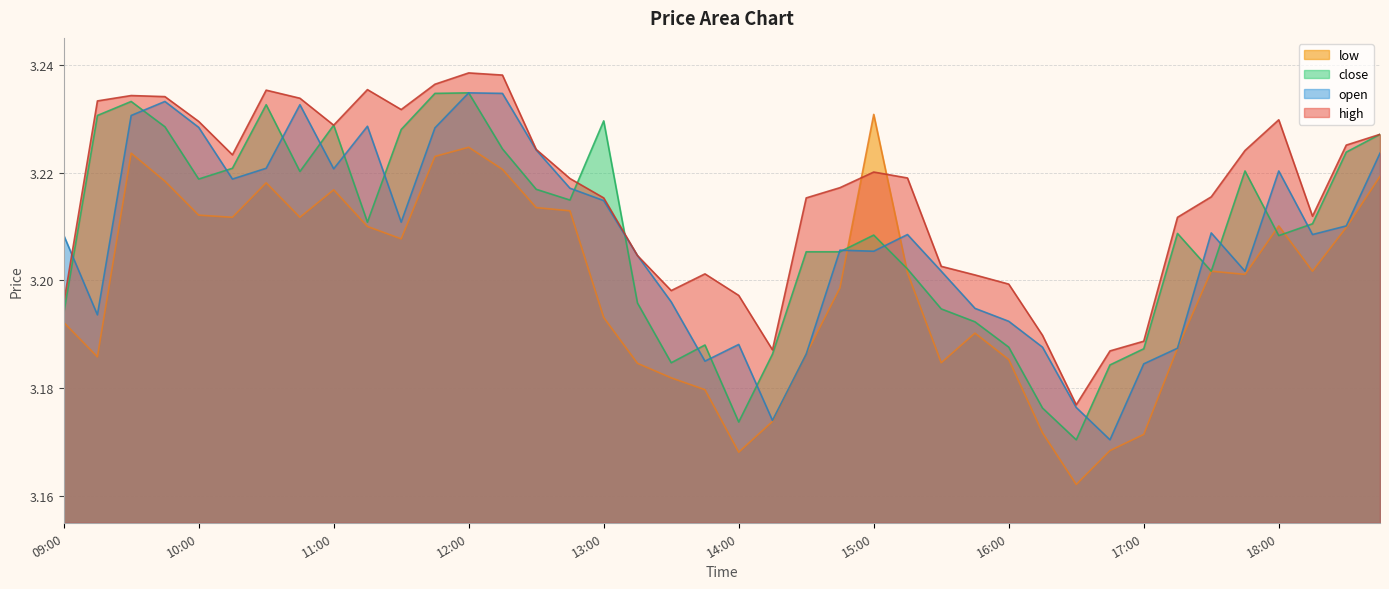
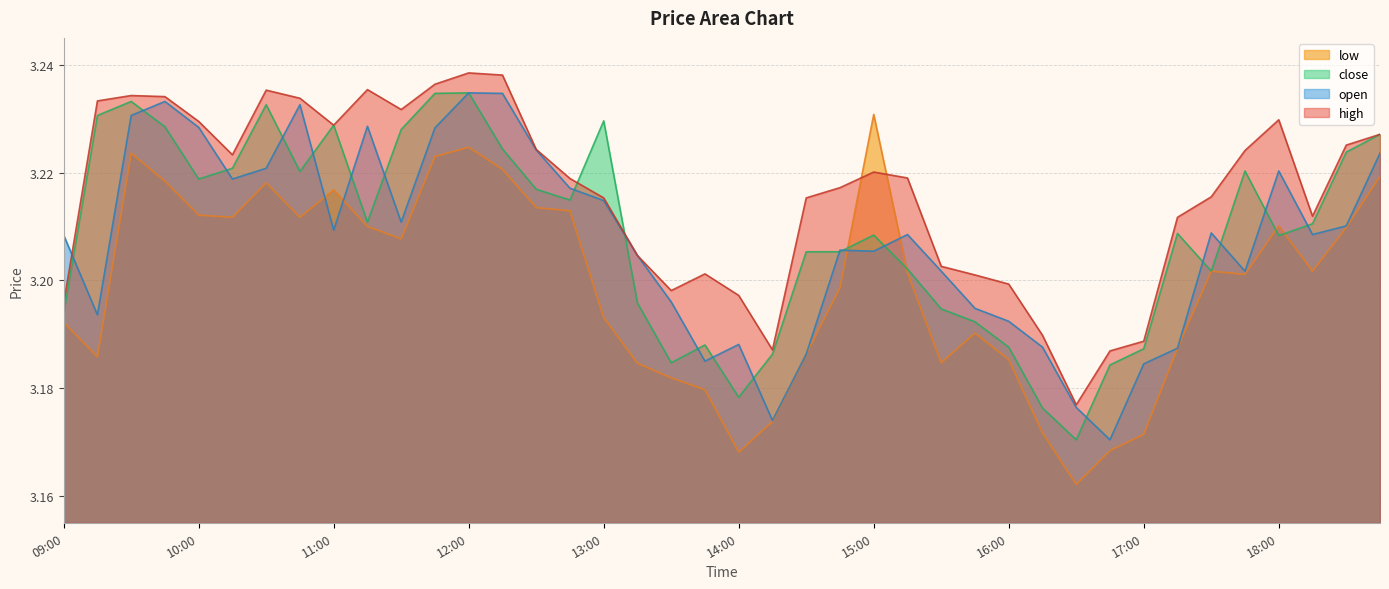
  {
    "low": {
      "09:00": 3.192,
      "10:00": 3.212,
      "11:00": 3.217,
      "12:00": 3.225,
      "13:00": 3.193,
      "14:00": 3.168,
      "15:00": 3.231,
      "16:00": 3.185,
      "17:00": 3.171,
      "18:00": 3.210
    },
    "close": {
      "09:00": 3.194,
      "10:00": 3.219,
      "13:00": 3.230,
-     "14:00": 3.174,
+     "14:00": 3.178,
      "15:00": 3.208,
      "16:00": 3.188,
      "17:00": 3.187,
      "18:00": 3.208
    },
    "open": {
      "09:00": 3.208,
      "10:00": 3.228,
-     "11:00": 3.221,
+     "11:00": 3.209,
      "13:00": 3.215,
      "14:00": 3.188,
      "15:00": 3.205,
      "16:00": 3.192,
      "17:00": 3.185,
      "18:00": 3.220
    },
    "high": {
      "09:00": 3.196,
      "10:00": 3.230,
      "12:00": 3.239,
      "13:00": 3.215,
      "14:00": 3.197,
      "15:00": 3.220,
      "16:00": 3.199,
      "17:00": 3.189,
      "18:00": 3.230
    }
  }
